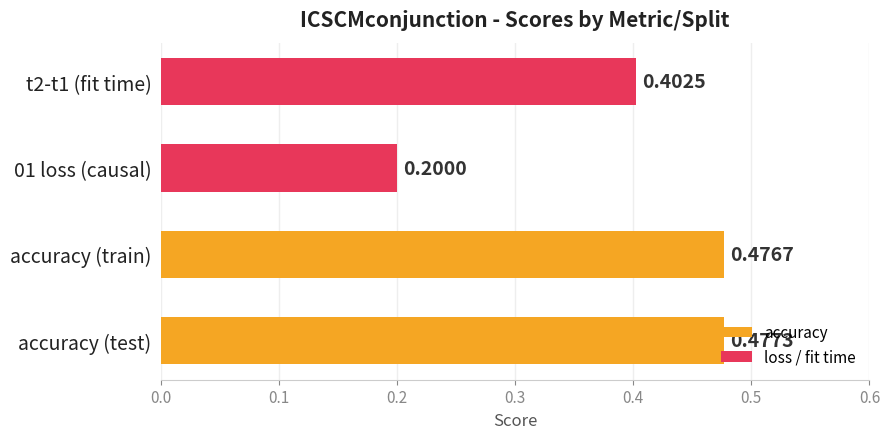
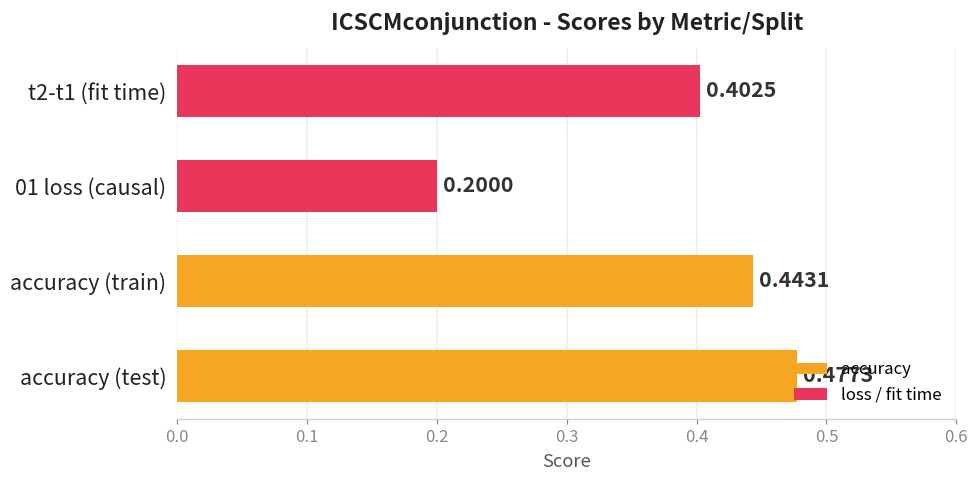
  {
    "t2-t1 (fit time)": 0.4025,
    "01 loss (causal)": 0.2000,
-   "accuracy (train)": 0.4767,
+   "accuracy (train)": 0.4431,
    "accuracy (test)": 0.4773
  }
